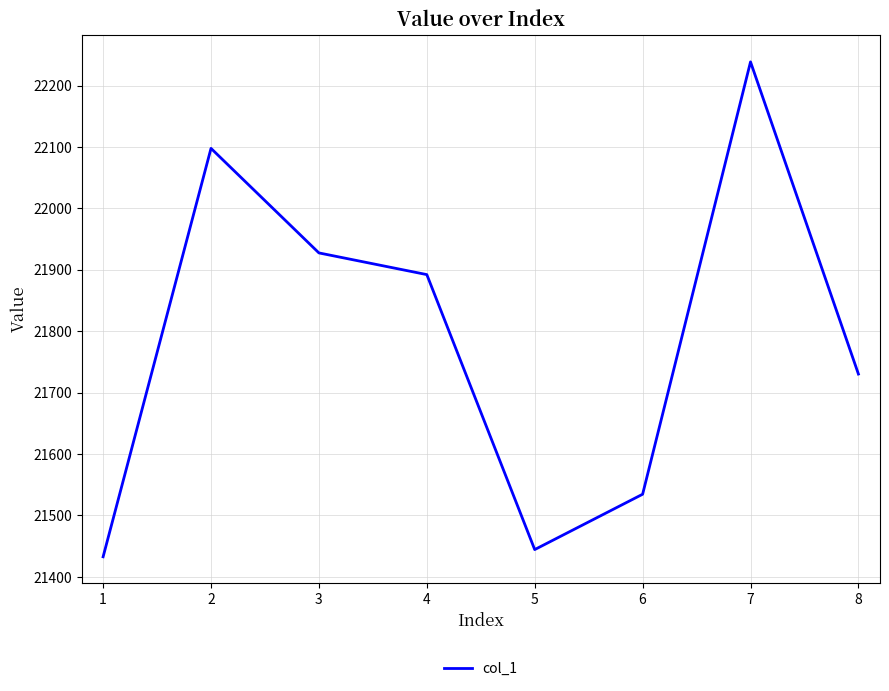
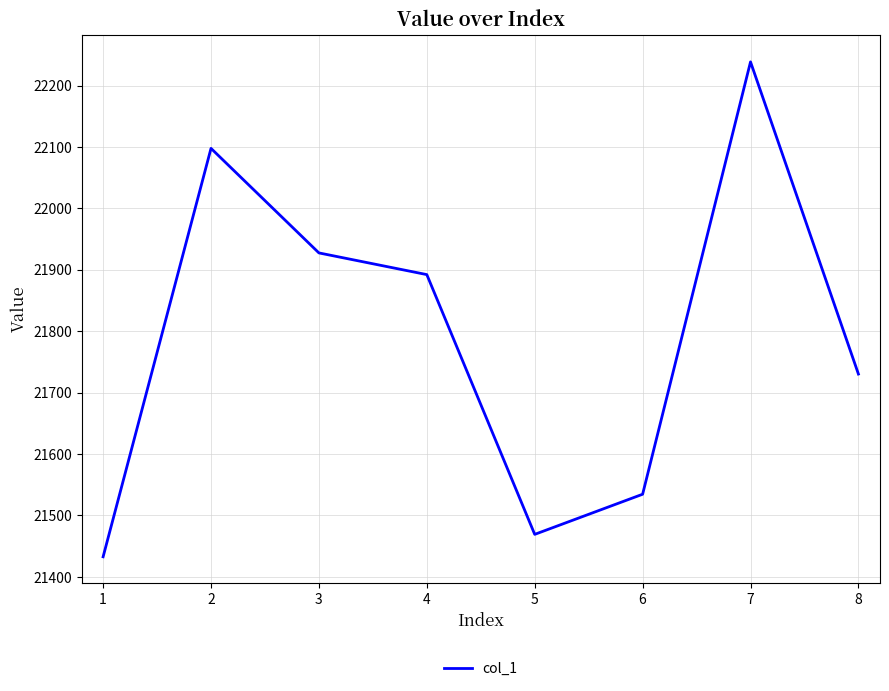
  {
    "1": 21430,
    "2": 22100,
    "3": 21930,
    "4": 21890,
-   "5": 21440,
+   "5": 21470,
    "6": 21530,
    "7": 22240,
    "8": 21730
  }
